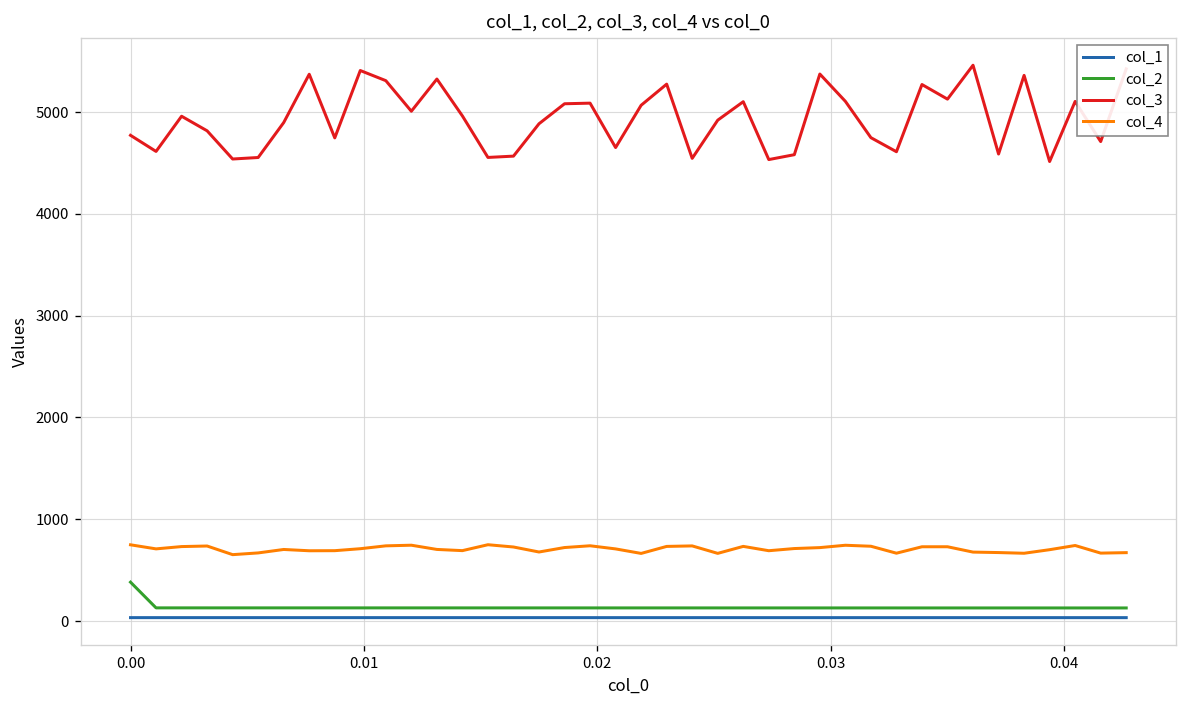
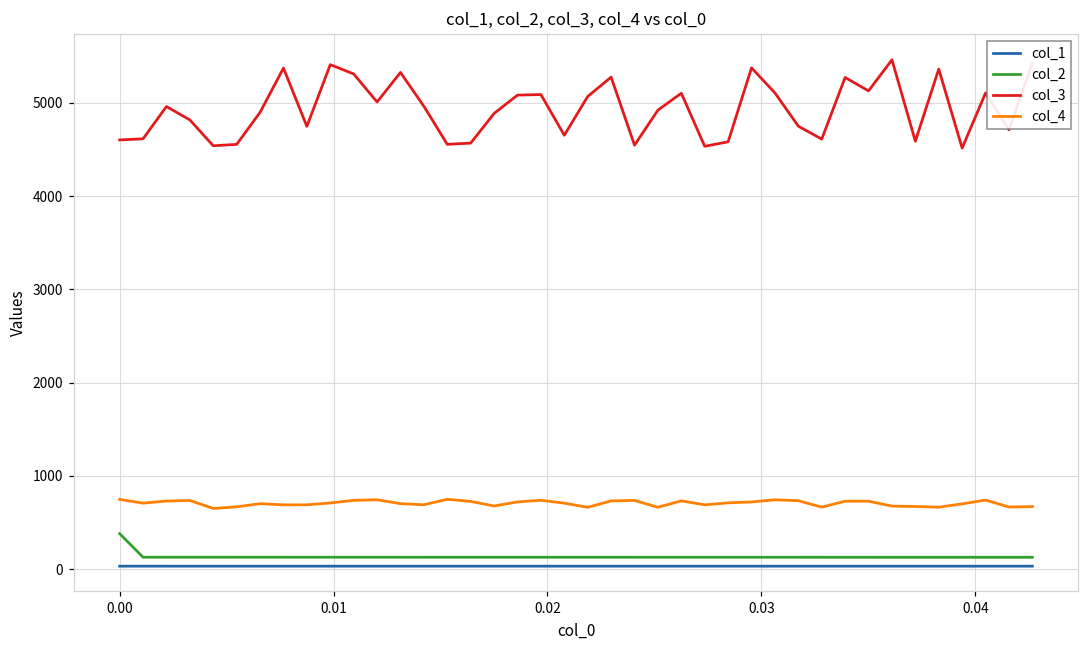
  {
    "col_1": {
      "0.00": 0
    },
    "col_2": {
      "0.00": 400
    },
    "col_3": {
-     "0.00": 4800
+     "0.00": 4600
    },
    "col_4": {
      "0.00": 700
    }
  }
